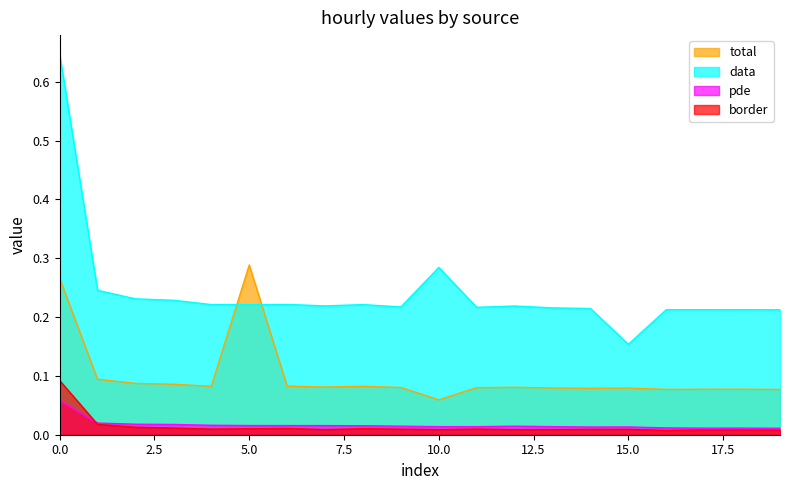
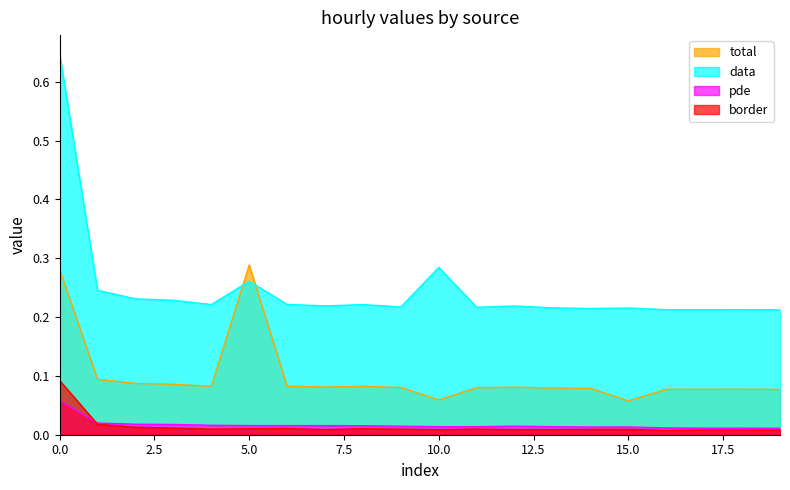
  {
    "total": {
-     "0.0": 0.27,
+     "0.0": 0.28,
      "5.0": 0.29,
      "10.0": 0.06,
-     "15.0": 0.08
+     "15.0": 0.06
    },
    "data": {
      "0.0": 0.65,
-     "5.0": 0.22,
+     "5.0": 0.26,
      "10.0": 0.28,
-     "15.0": 0.15
+     "15.0": 0.22
    },
    "pde": {
      "0.0": 0.06,
      "5.0": 0.02,
      "10.0": 0.01
    },
    "border": {
      "0.0": 0.09,
      "5.0": 0.01,
      "10.0": 0.01
    }
  }
